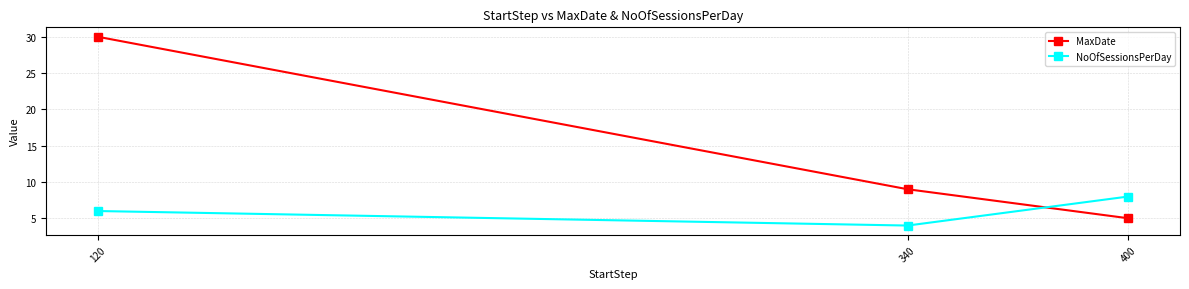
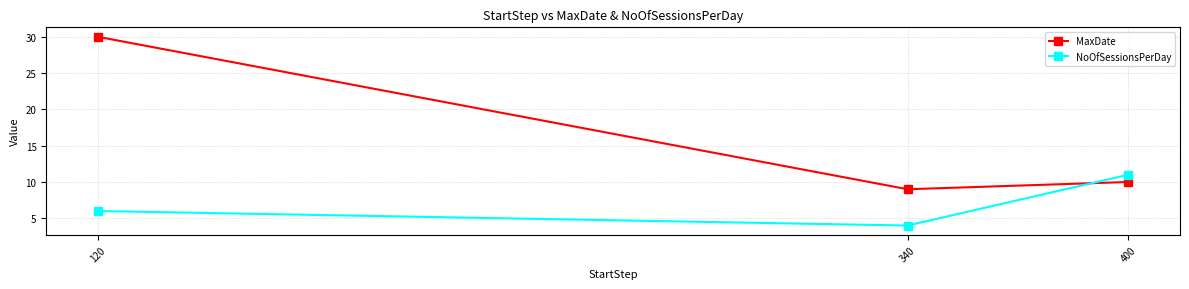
  {
    "MaxDate": {
      "120": 30,
      "340": 9,
-     "400": 5
+     "400": 10
    },
    "NoOfSessionsPerDay": {
      "120": 6,
      "340": 4,
-     "400": 8
+     "400": 11
    }
  }
